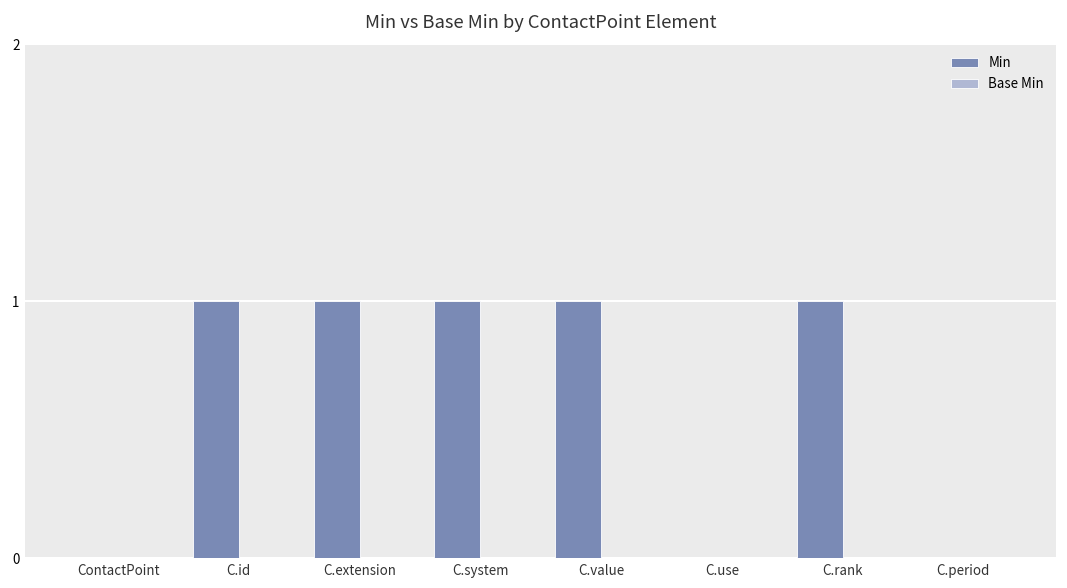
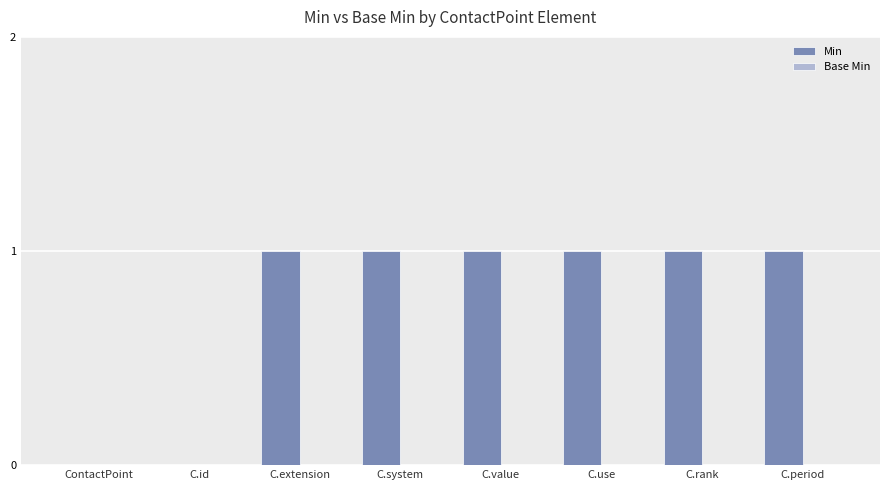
  {
    "Min": {
      "ContactPoint": 0,
-     "C.id": 1,
+     "C.id": 0,
      "C.extension": 1,
      "C.system": 1,
      "C.value": 1,
-     "C.use": 0,
+     "C.use": 1,
      "C.rank": 1,
-     "C.period": 0
+     "C.period": 1
    },
    "Base Min": {
      "ContactPoint": 0,
      "C.id": 0,
      "C.extension": 0,
      "C.system": 0,
      "C.value": 0,
      "C.use": 0,
      "C.rank": 0,
      "C.period": 0
    }
  }
